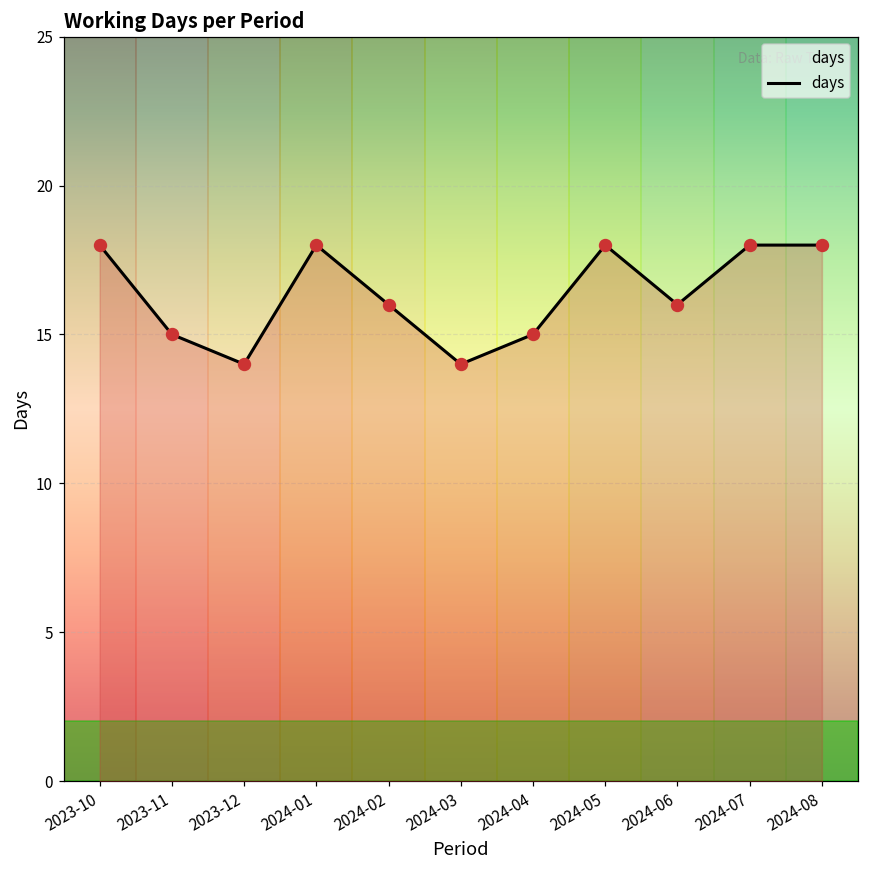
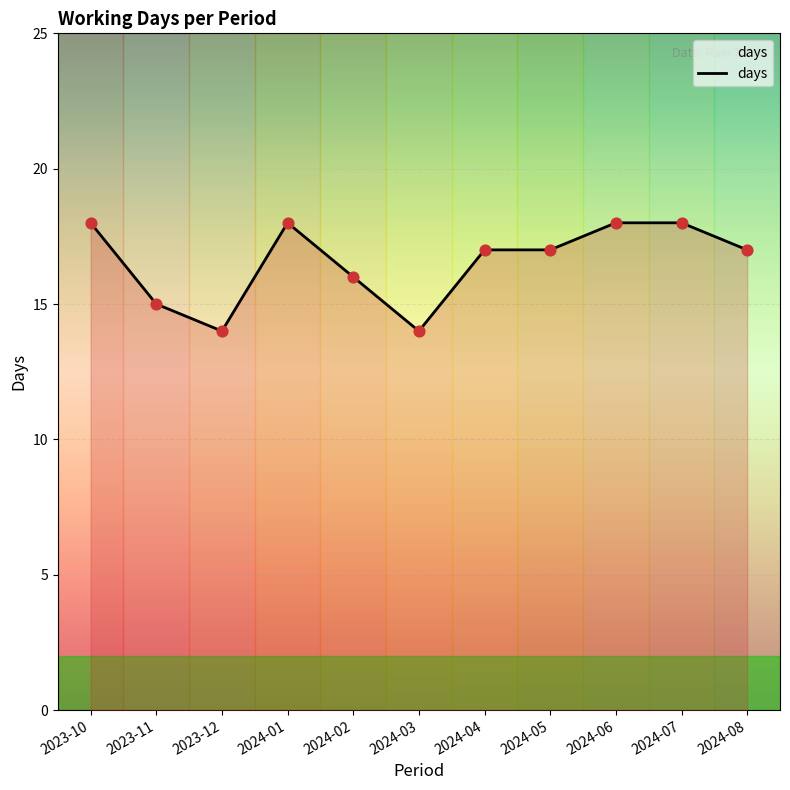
  {
    "2023-10": 18,
    "2023-11": 15,
    "2023-12": 14,
    "2024-01": 18,
    "2024-02": 16,
    "2024-03": 14,
-   "2024-04": 15,
-   "2024-05": 18,
-   "2024-06": 16,
+   "2024-04": 17,
+   "2024-05": 17,
+   "2024-06": 18,
    "2024-07": 18,
-   "2024-08": 18
+   "2024-08": 17
  }
